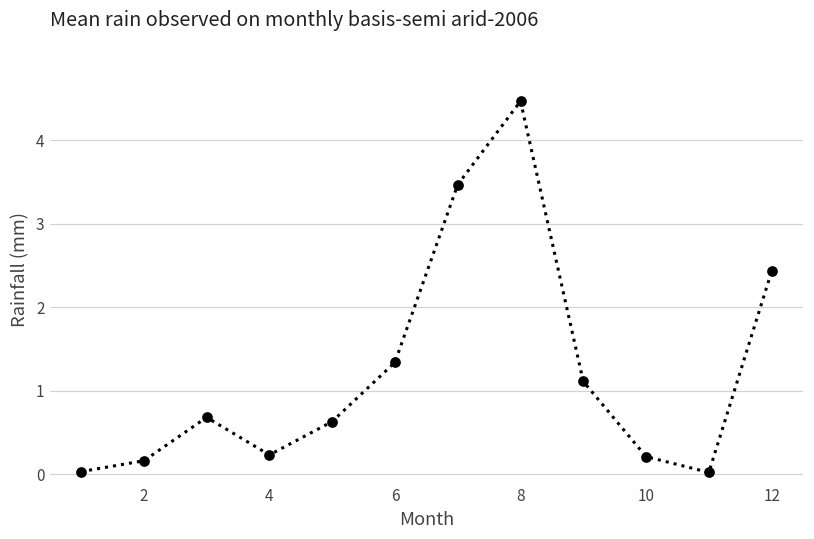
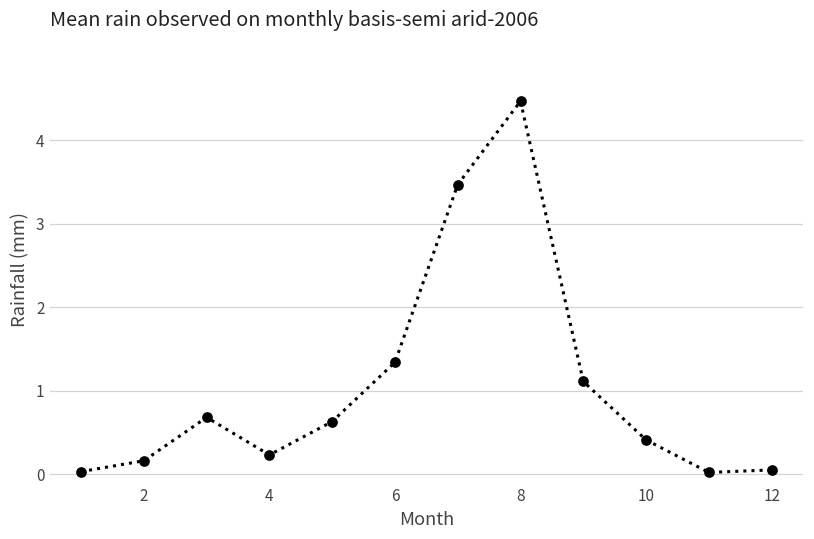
  {
    "2": 0.2,
    "4": 0.2,
    "6": 1.3,
    "8": 4.5,
-   "10": 0.2,
-   "12": 2.4
+   "10": 0.4,
+   "12": 0.1
  }
